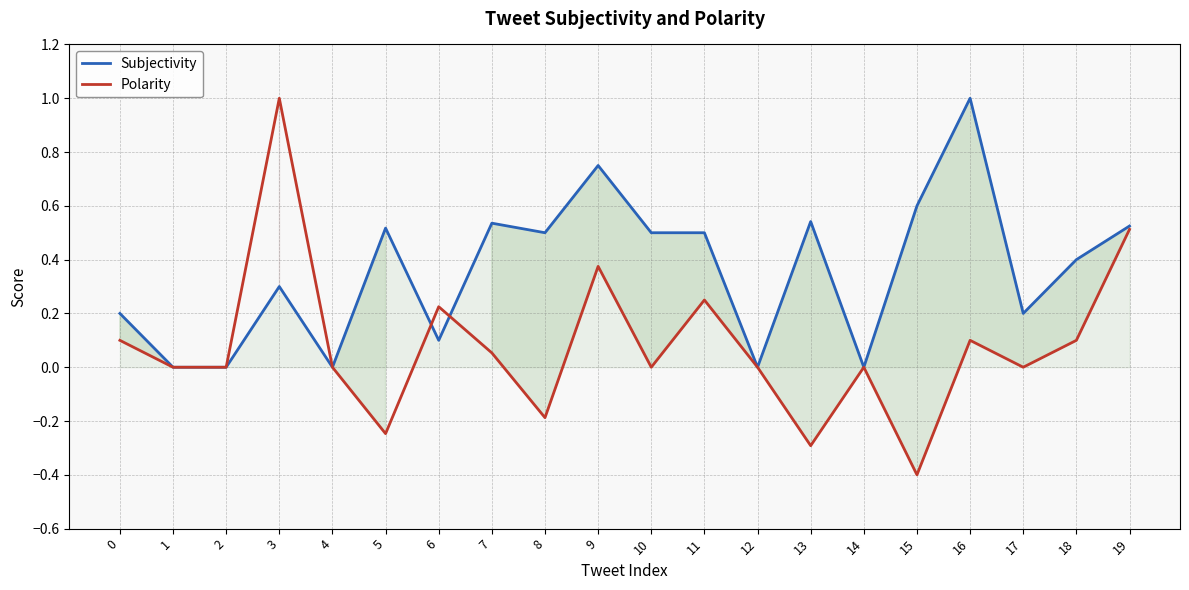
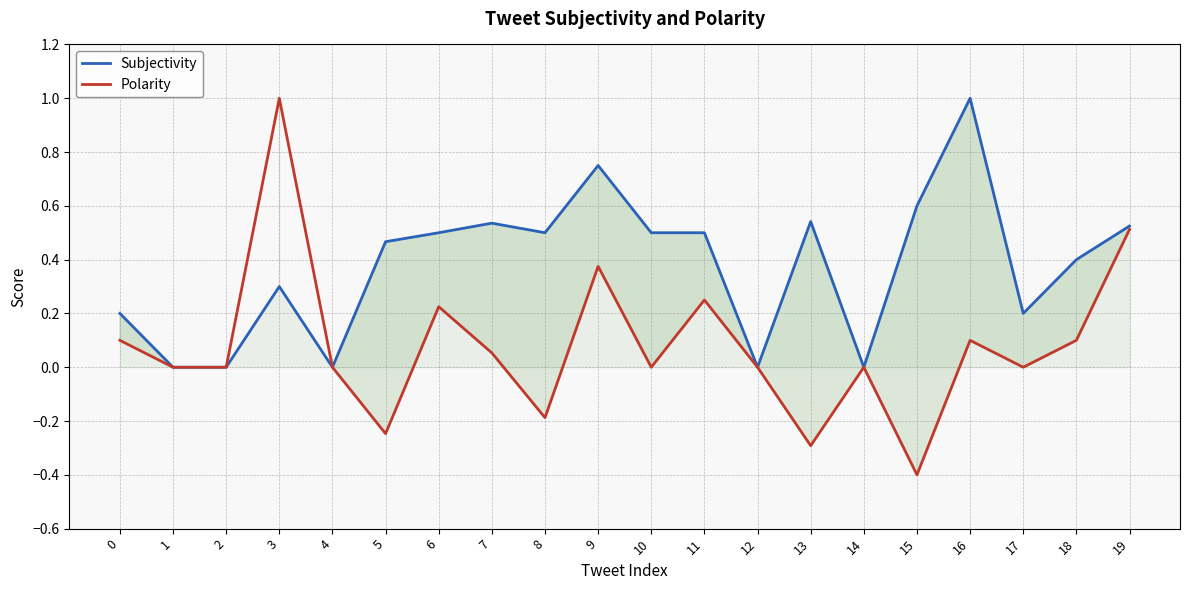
  {
    "Subjectivity": {
      "0": 0.20,
      "3": 0.30,
-     "5": 0.52,
-     "6": 0.1,
+     "5": 0.47,
+     "6": 0.5,
      "7": 0.54,
      "8": 0.50,
      "9": 0.75,
      "10": 0.50,
      "11": 0.50,
      "13": 0.54,
      "15": 0.60,
      "16": 1.00,
      "17": 0.20,
      "18": 0.40,
      "19": 0.53
    },
    "Polarity": {
      "0": 0.10,
      "3": 1.00,
      "5": -0.25,
      "6": 0.23,
      "7": 0.05,
      "8": -0.19,
      "9": 0.38,
      "10": 0.00,
      "11": 0.25,
      "13": -0.29,
      "15": -0.40,
      "16": 0.10,
      "17": 0.00,
      "18": 0.10,
      "19": 0.51
    }
  }
